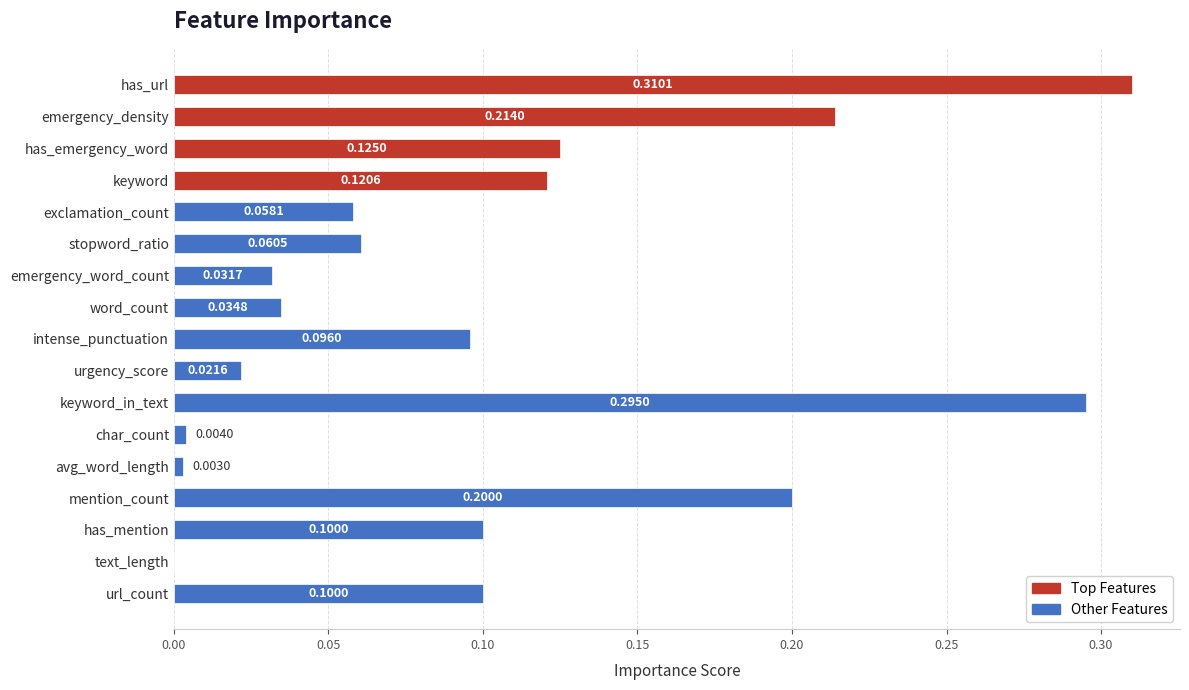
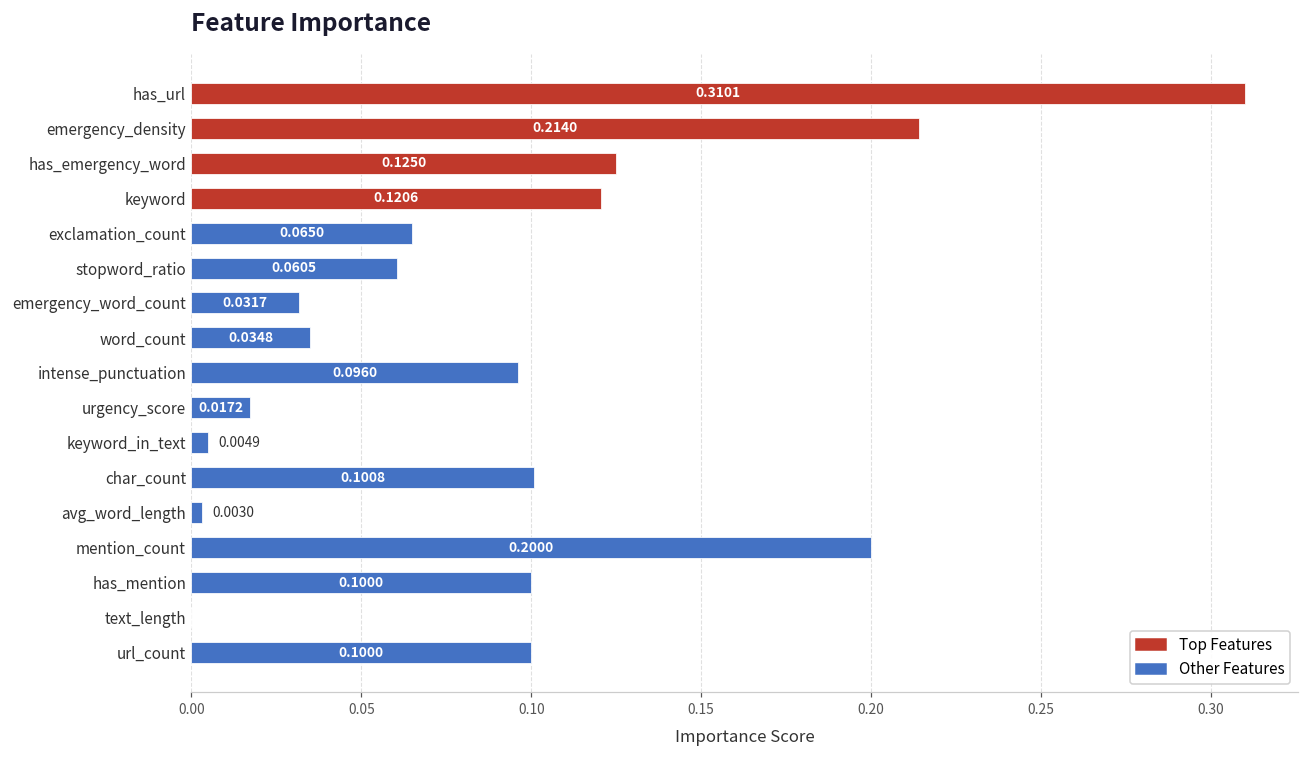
  {
    "has_url": 0.3101,
    "emergency_density": 0.2140,
    "has_emergency_word": 0.1250,
    "keyword": 0.1206,
-   "exclamation_count": 0.0581,
+   "exclamation_count": 0.0650,
    "stopword_ratio": 0.0605,
    "emergency_word_count": 0.0317,
    "word_count": 0.0348,
    "intense_punctuation": 0.0960,
-   "urgency_score": 0.0216,
-   "keyword_in_text": 0.2950,
-   "char_count": 0.0040,
+   "urgency_score": 0.0172,
+   "keyword_in_text": 0.0049,
+   "char_count": 0.1008,
    "avg_word_length": 0.0030,
    "mention_count": 0.2000,
    "has_mention": 0.1000,
    "url_count": 0.1000
  }
